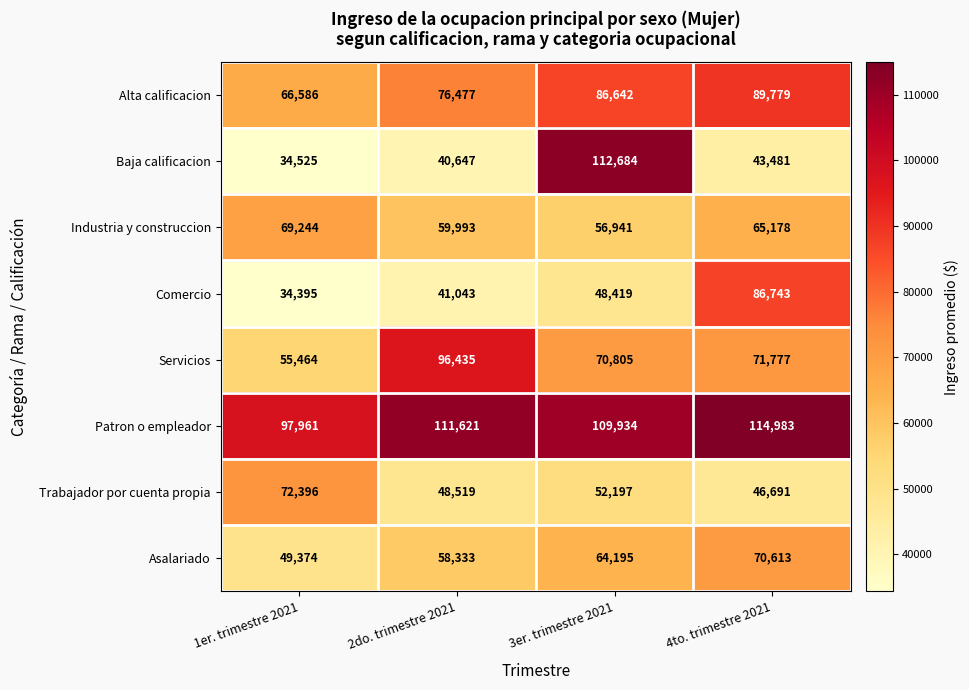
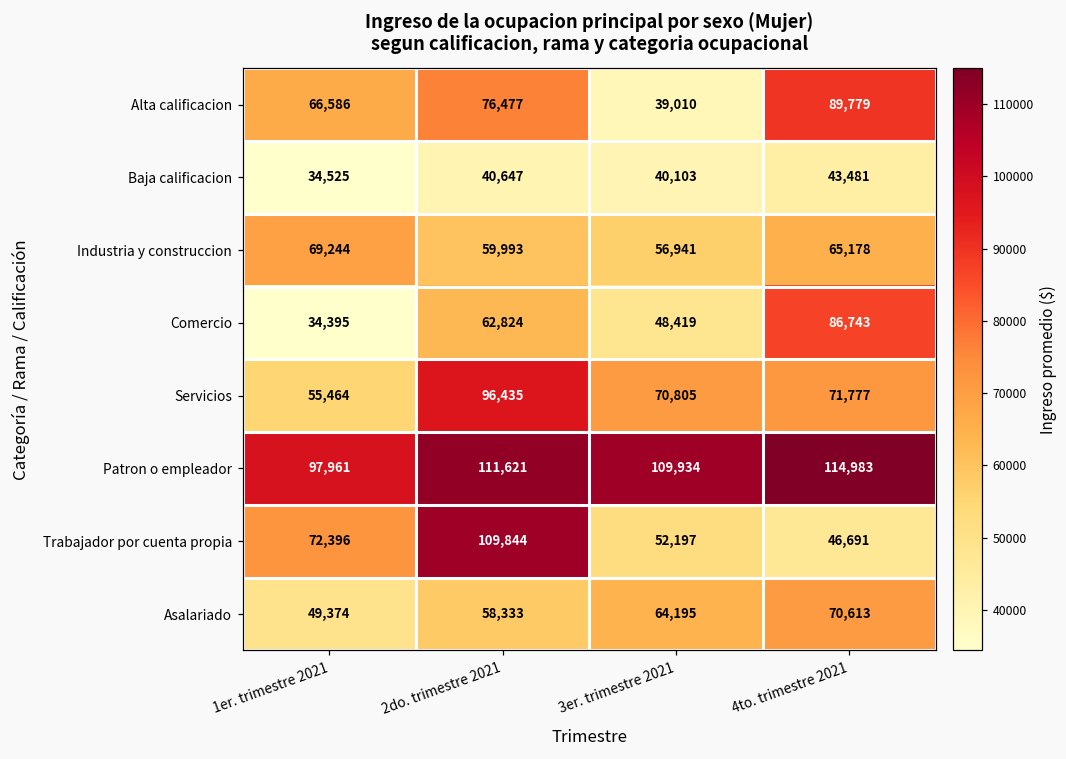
  {
    "Alta calificacion": {
      "1er. trimestre 2021": "66,586",
      "2do. trimestre 2021": "76,477",
-     "3er. trimestre 2021": "86,642",
+     "3er. trimestre 2021": "39,010",
      "4to. trimestre 2021": "89,779"
    },
    "Baja calificacion": {
      "1er. trimestre 2021": "34,525",
      "2do. trimestre 2021": "40,647",
-     "3er. trimestre 2021": "112,684",
+     "3er. trimestre 2021": "40,103",
      "4to. trimestre 2021": "43,481"
    },
    "Industria y construccion": {
      "1er. trimestre 2021": "69,244",
      "2do. trimestre 2021": "59,993",
      "3er. trimestre 2021": "56,941",
      "4to. trimestre 2021": "65,178"
    },
    "Comercio": {
      "1er. trimestre 2021": "34,395",
-     "2do. trimestre 2021": "41,043",
+     "2do. trimestre 2021": "62,824",
      "3er. trimestre 2021": "48,419",
      "4to. trimestre 2021": "86,743"
    },
    "Servicios": {
      "1er. trimestre 2021": "55,464",
      "2do. trimestre 2021": "96,435",
      "3er. trimestre 2021": "70,805",
      "4to. trimestre 2021": "71,777"
    },
    "Patron o empleador": {
      "1er. trimestre 2021": "97,961",
      "2do. trimestre 2021": "111,621",
      "3er. trimestre 2021": "109,934",
      "4to. trimestre 2021": "114,983"
    },
    "Trabajador por cuenta propia": {
      "1er. trimestre 2021": "72,396",
-     "2do. trimestre 2021": "48,519",
+     "2do. trimestre 2021": "109,844",
      "3er. trimestre 2021": "52,197",
      "4to. trimestre 2021": "46,691"
    },
    "Asalariado": {
      "1er. trimestre 2021": "49,374",
      "2do. trimestre 2021": "58,333",
      "3er. trimestre 2021": "64,195",
      "4to. trimestre 2021": "70,613"
    }
  }
